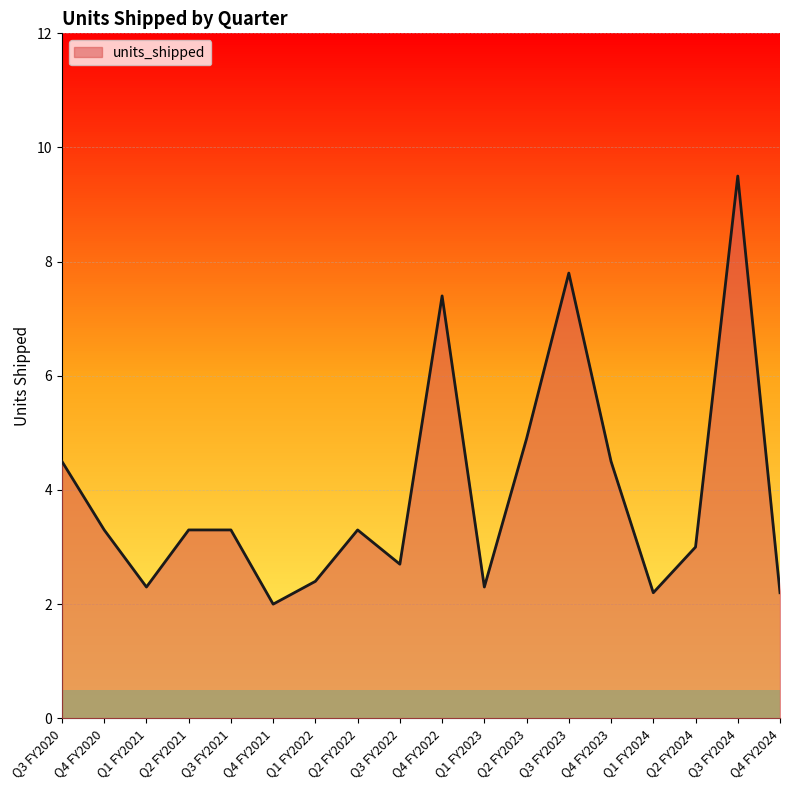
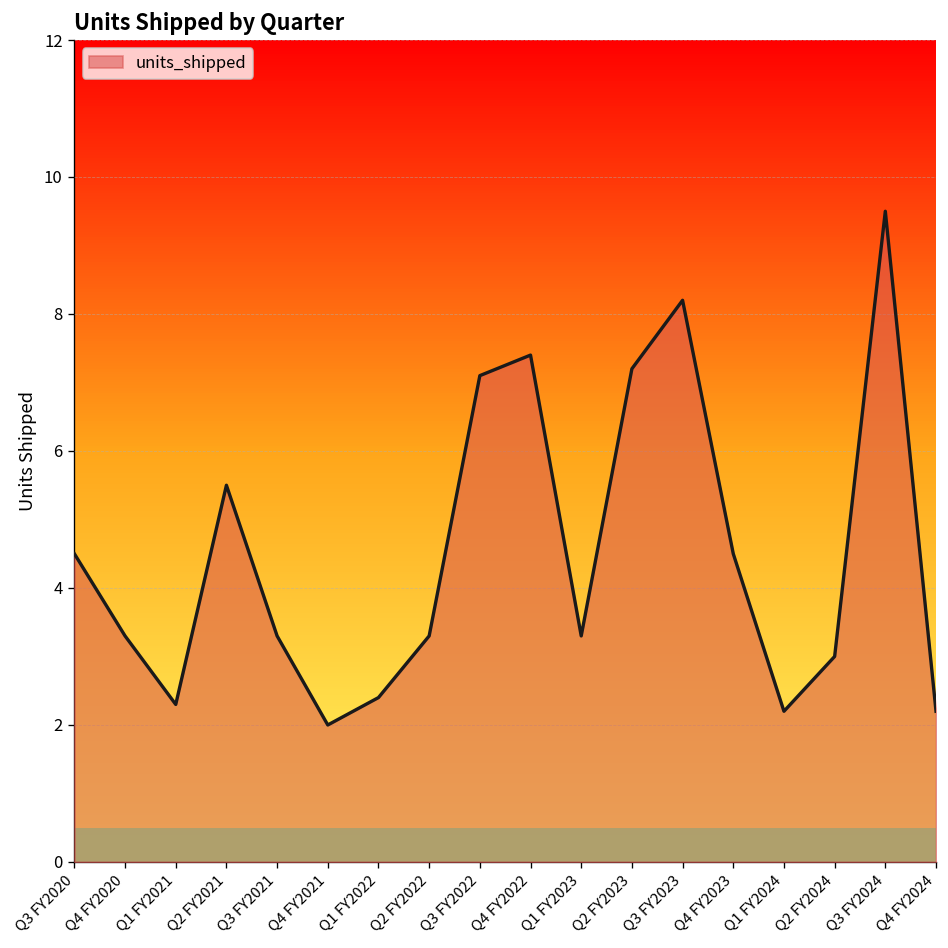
  {
    "Q3 FY2020": 4.5,
    "Q4 FY2020": 3.3,
    "Q1 FY2021": 2.3,
-   "Q2 FY2021": 3.3,
+   "Q2 FY2021": 5.5,
    "Q3 FY2021": 3.3,
    "Q4 FY2021": 2.0,
    "Q1 FY2022": 2.4,
    "Q2 FY2022": 3.3,
-   "Q3 FY2022": 2.7,
+   "Q3 FY2022": 7.1,
    "Q4 FY2022": 7.4,
-   "Q1 FY2023": 2.3,
-   "Q2 FY2023": 4.9,
-   "Q3 FY2023": 7.8,
+   "Q1 FY2023": 3.3,
+   "Q2 FY2023": 7.2,
+   "Q3 FY2023": 8.2,
    "Q4 FY2023": 4.5,
    "Q1 FY2024": 2.2,
    "Q2 FY2024": 3.0,
    "Q3 FY2024": 9.5,
    "Q4 FY2024": 2.2
  }
